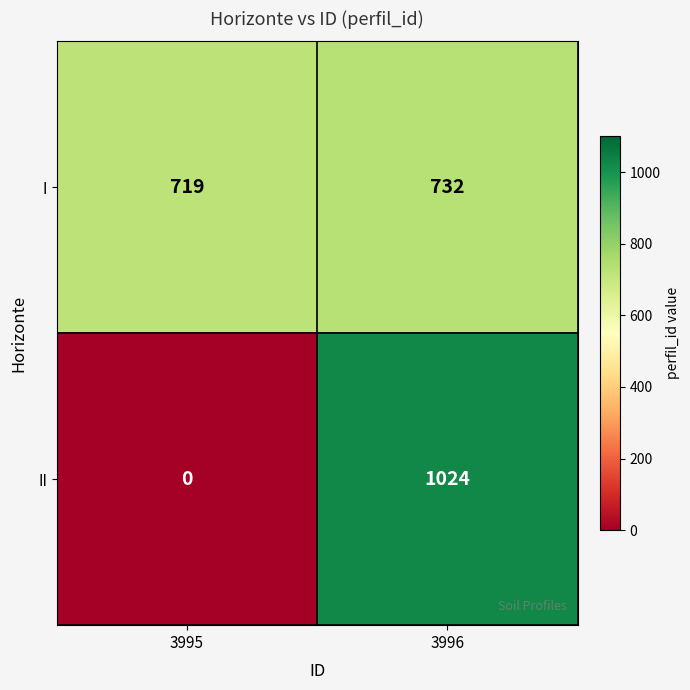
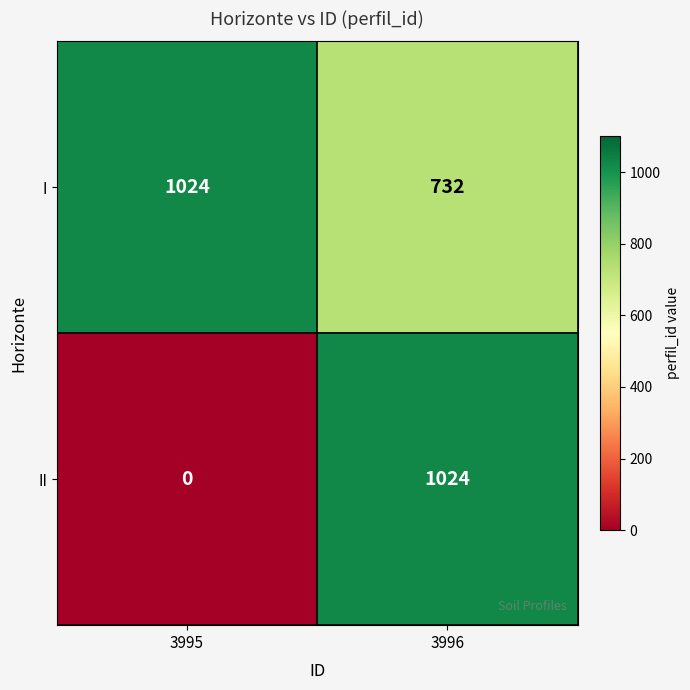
  {
    "I": {
-     "3995": 719,
+     "3995": 1024,
      "3996": 732
    },
    "II": {
      "3995": 0
    }
  }
